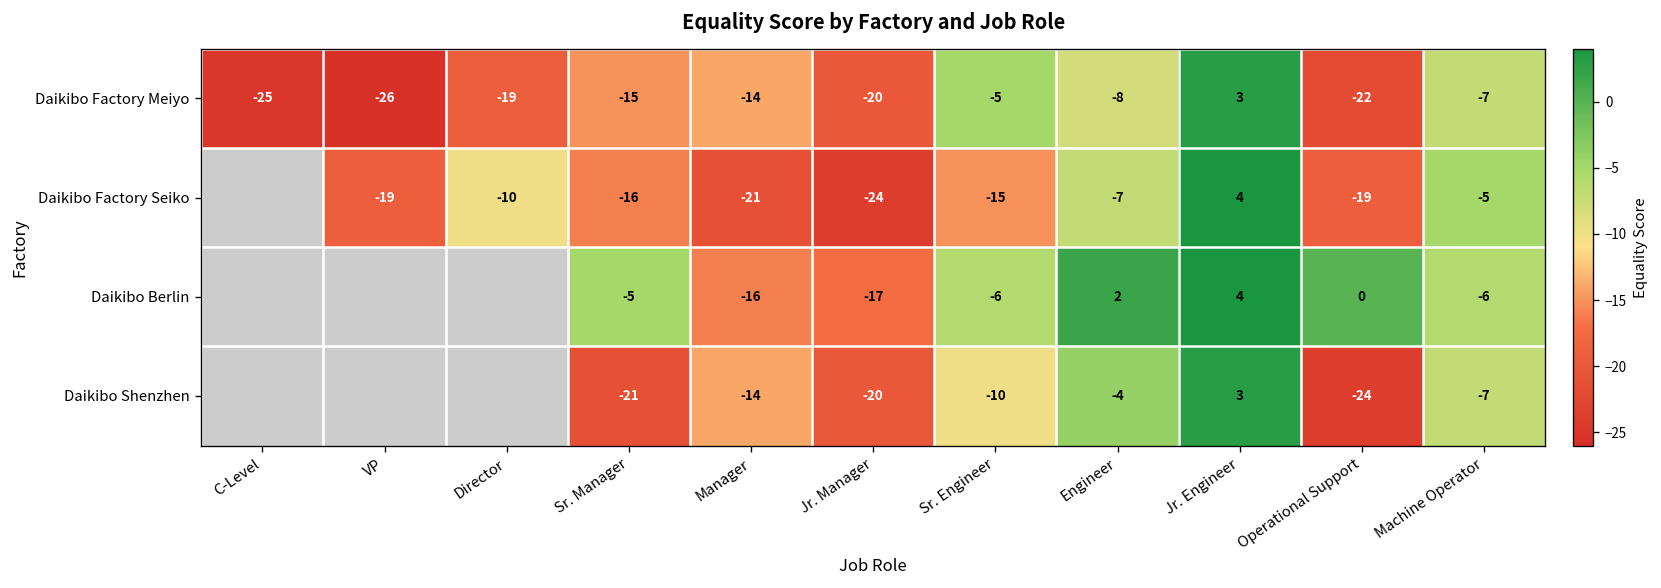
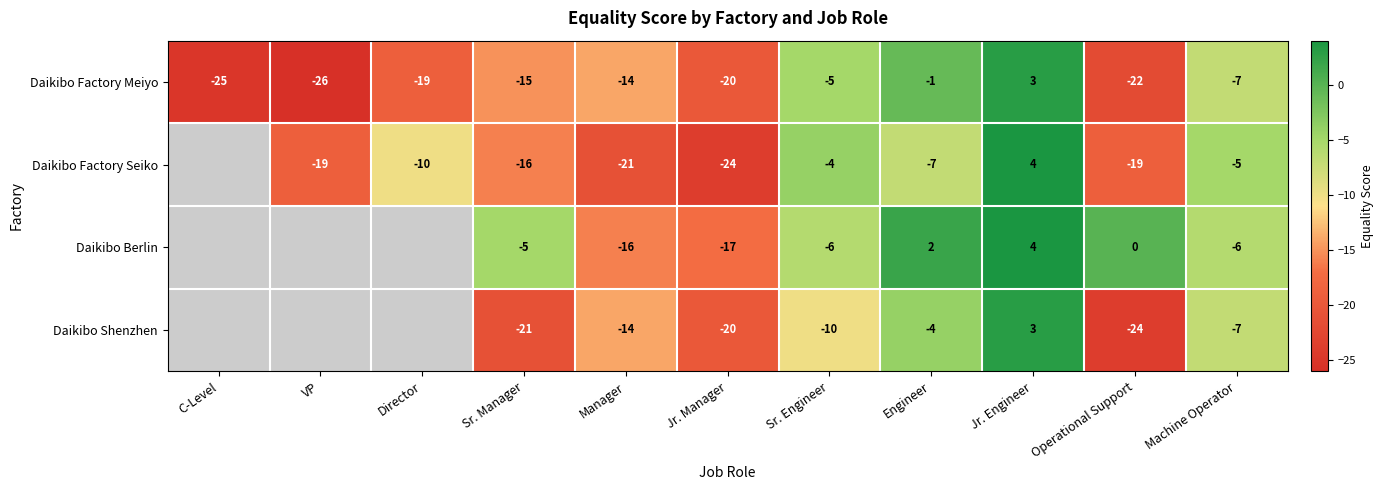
  {
    "Daikibo Factory Meiyo": {
      "C-Level": -25,
      "VP": -26,
      "Director": -19,
      "Sr. Manager": -15,
      "Manager": -14,
      "Jr. Manager": -20,
      "Sr. Engineer": -5,
-     "Engineer": -8,
+     "Engineer": -1,
      "Jr. Engineer": 3,
      "Operational Support": -22,
      "Machine Operator": -7
    },
    "Daikibo Factory Seiko": {
      "VP": -19,
      "Director": -10,
      "Sr. Manager": -16,
      "Manager": -21,
      "Jr. Manager": -24,
-     "Sr. Engineer": -15,
+     "Sr. Engineer": -4,
      "Engineer": -7,
      "Jr. Engineer": 4,
      "Operational Support": -19,
      "Machine Operator": -5
    },
    "Daikibo Berlin": {
      "Sr. Manager": -5,
      "Manager": -16,
      "Jr. Manager": -17,
      "Sr. Engineer": -6,
      "Engineer": 2,
      "Jr. Engineer": 4,
      "Operational Support": 0,
      "Machine Operator": -6
    },
    "Daikibo Shenzhen": {
      "Sr. Manager": -21,
      "Manager": -14,
      "Jr. Manager": -20,
      "Sr. Engineer": -10,
      "Engineer": -4,
      "Jr. Engineer": 3,
      "Operational Support": -24,
      "Machine Operator": -7
    }
  }
